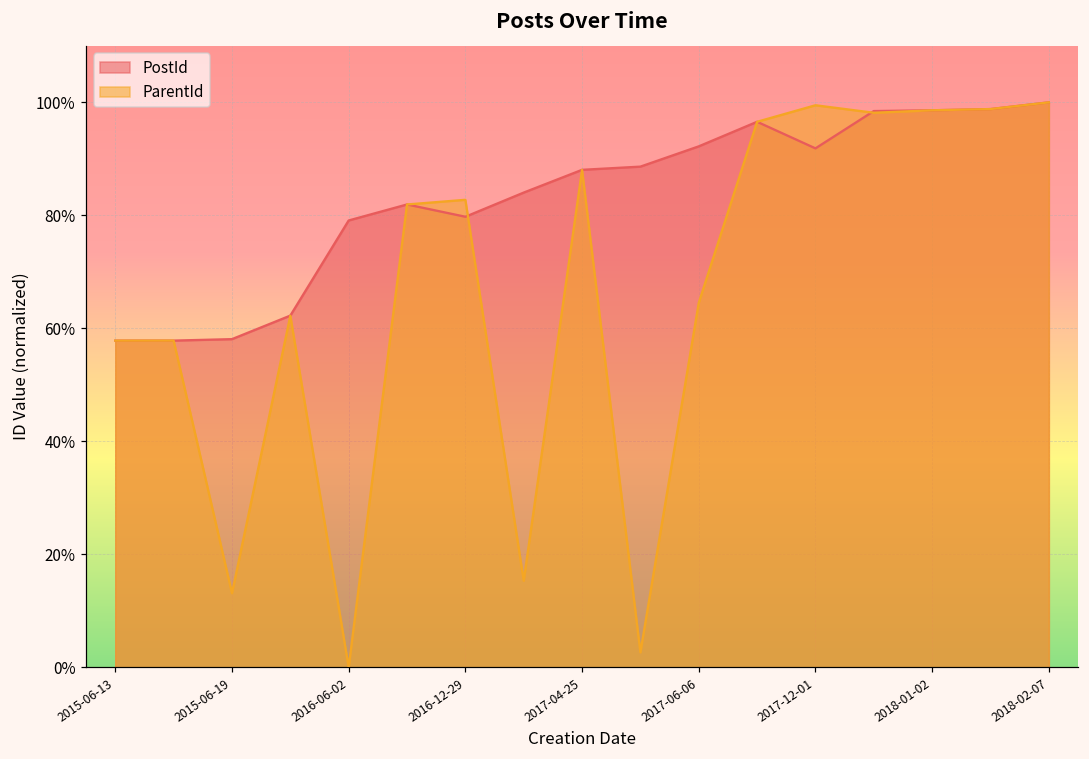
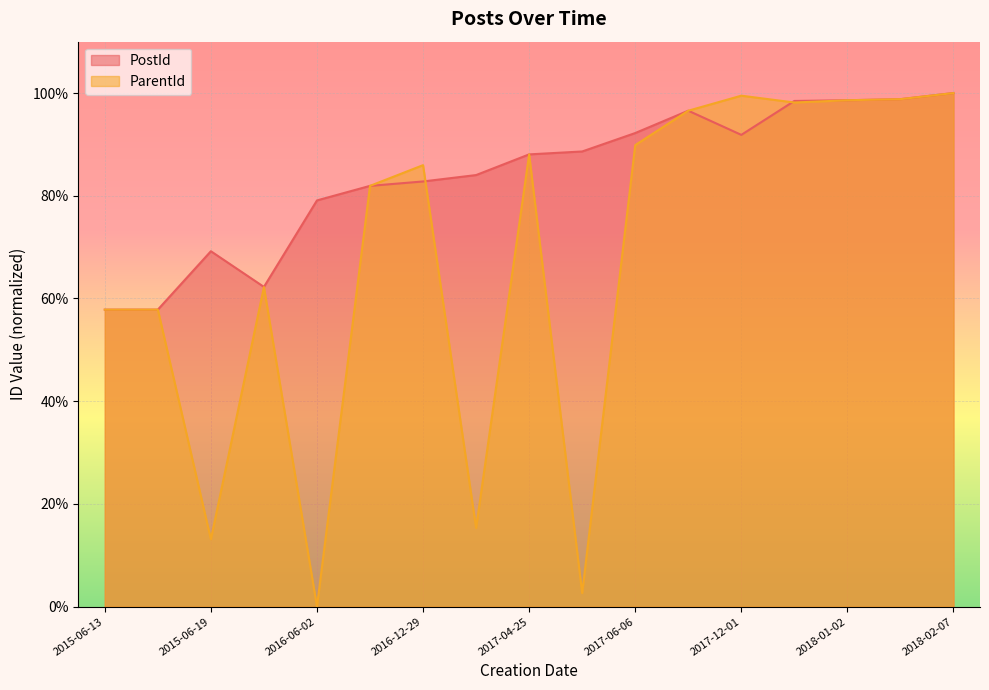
  {
    "PostId": {
-     "2015-06-19": "58%",
+     "2015-06-19": "69%",
      "2016-06-02": "79%",
-     "2016-12-29": "80%",
+     "2016-12-29": "83%",
      "2017-06-06": "92%",
      "2017-12-01": "92%"
    },
    "ParentId": {
      "2015-06-19": "13%",
      "2016-06-02": "0%",
-     "2016-12-29": "83%",
-     "2017-06-06": "65%",
+     "2016-12-29": "86%",
+     "2017-06-06": "90%",
      "2017-12-01": "99%"
    }
  }
